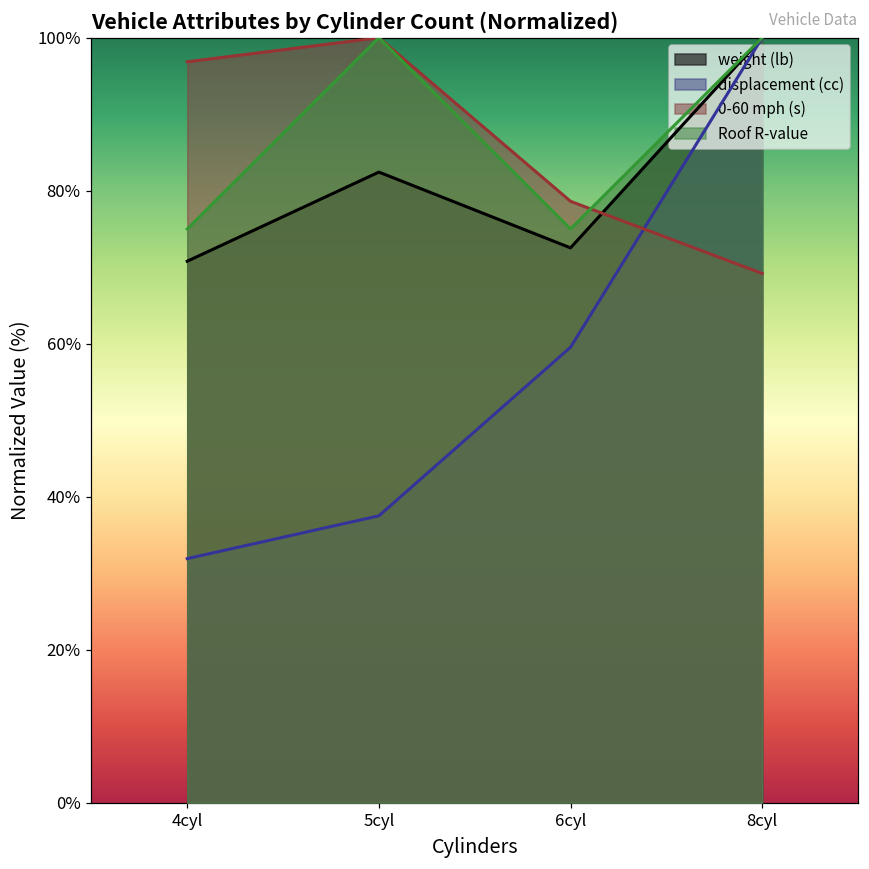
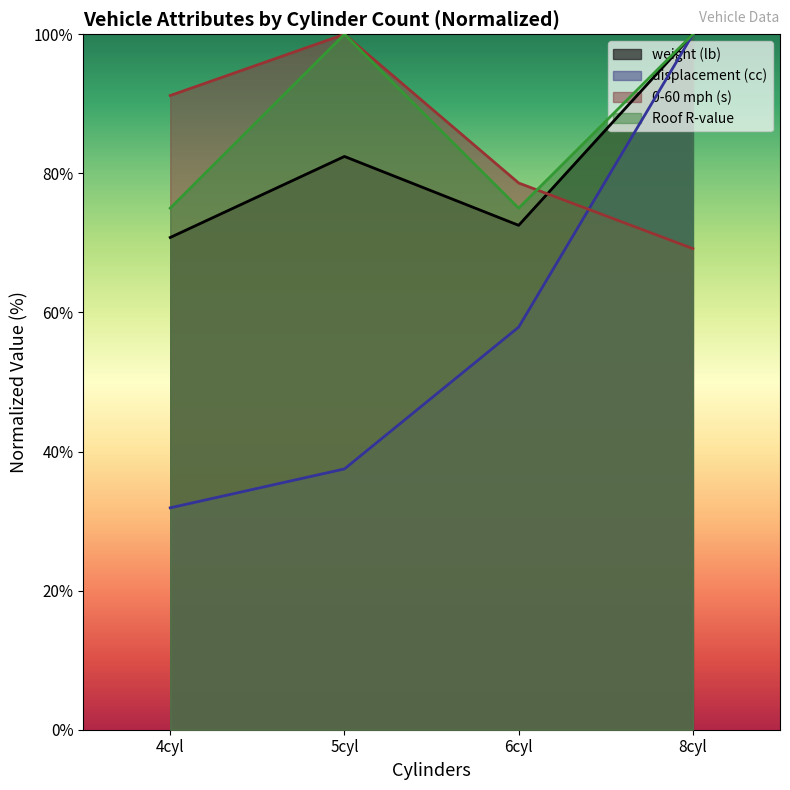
  {
    "weight (lb)": {
      "4cyl": "71%",
      "5cyl": "82%",
      "6cyl": "73%"
    },
    "displacement (cc)": {
      "4cyl": "32%",
      "5cyl": "38%",
-     "6cyl": "60%"
+     "6cyl": "58%"
    },
    "0-60 mph (s)": {
-     "4cyl": "97%",
+     "4cyl": "91%",
      "6cyl": "79%",
      "8cyl": "69%"
    },
    "Roof R-value": {
      "4cyl": "75%",
      "6cyl": "75%"
    }
  }
